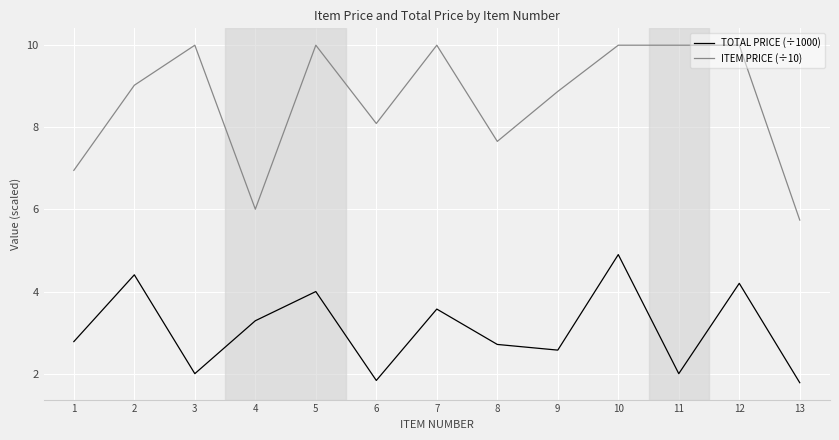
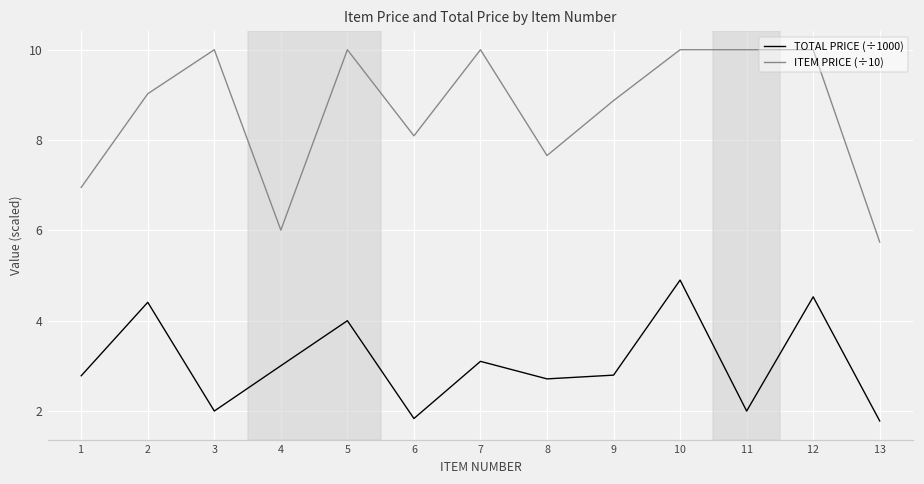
  {
    "TOTAL PRICE (÷1000)": {
      "1": 2.8,
      "2": 4.4,
      "3": 2.0,
-     "4": 3.3,
+     "4": 3.0,
      "5": 4.0,
      "6": 1.8,
-     "7": 3.6,
+     "7": 3.1,
      "8": 2.7,
-     "9": 2.6,
+     "9": 2.8,
      "10": 4.9,
      "11": 2.0,
-     "12": 4.2,
+     "12": 4.5,
      "13": 1.8
    },
    "ITEM PRICE (÷10)": {
      "1": 7.0,
      "2": 9.0,
      "3": 10.0,
      "4": 6.0,
      "5": 10.0,
      "6": 8.1,
      "7": 10.0,
      "8": 7.7,
      "9": 8.9,
      "10": 10.0,
      "11": 10.0,
      "13": 5.7
    }
  }
